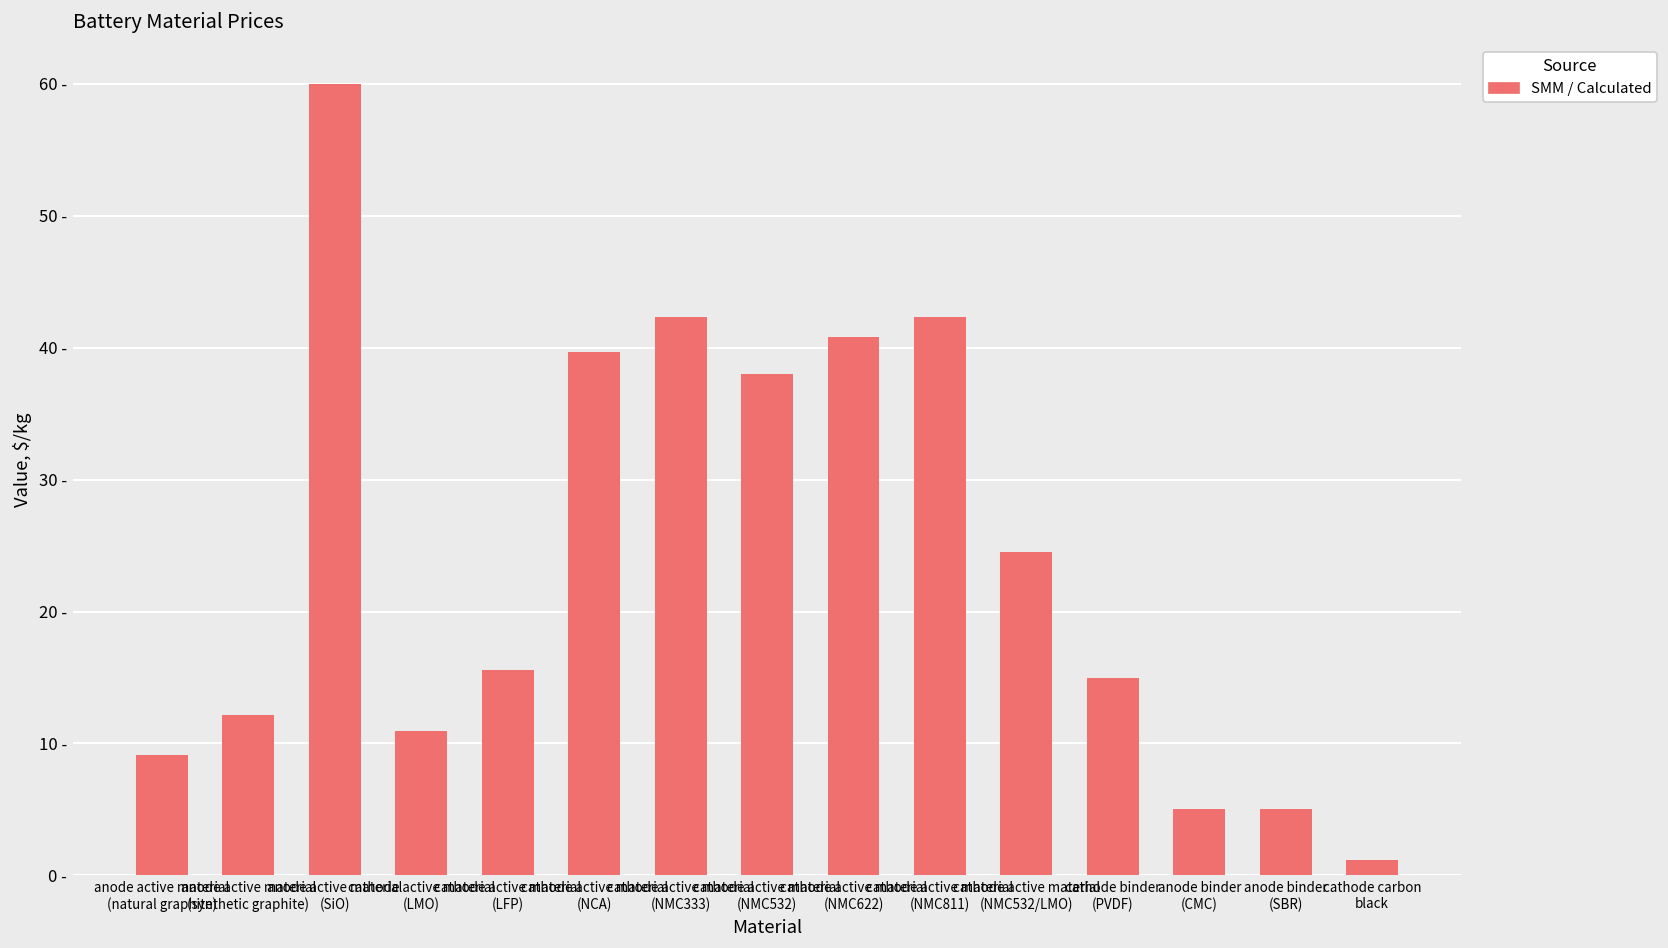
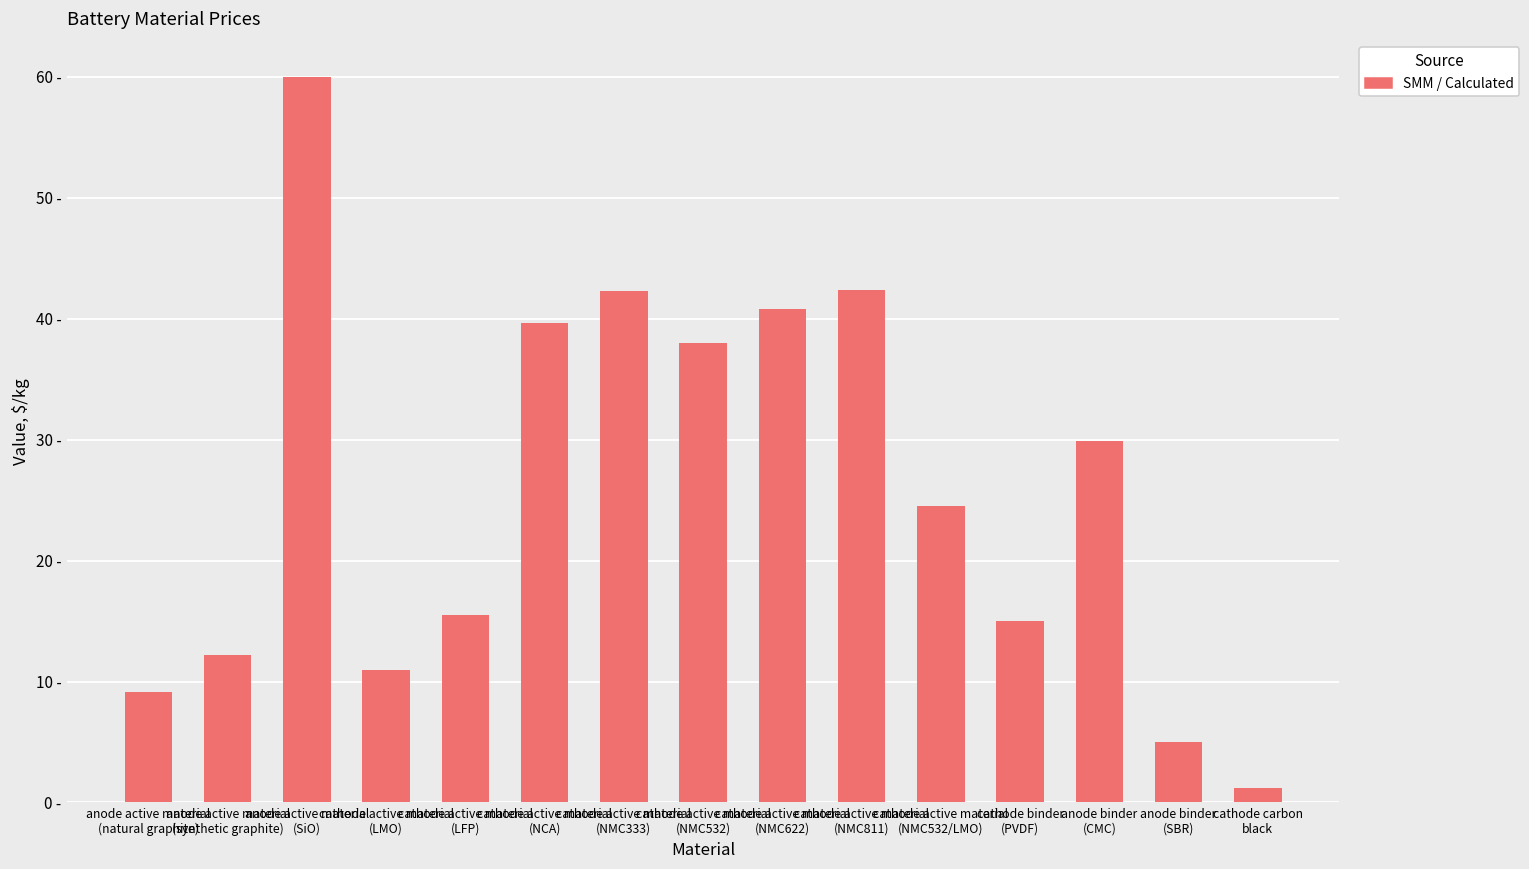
  {
-   "anode binder (CMC)": "5.0 -",
+   "anode binder (CMC)": "29.9 -",
    "anode binder (SBR)": "5.0 -",
    "cathode carbon black": "1.2 -"
  }
